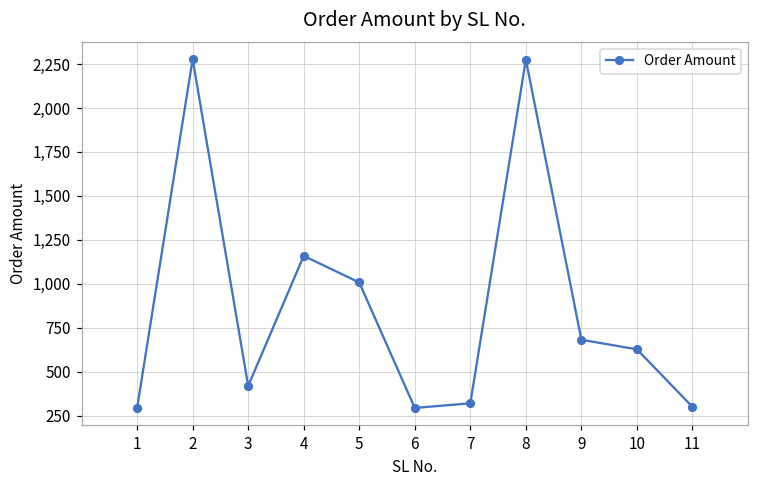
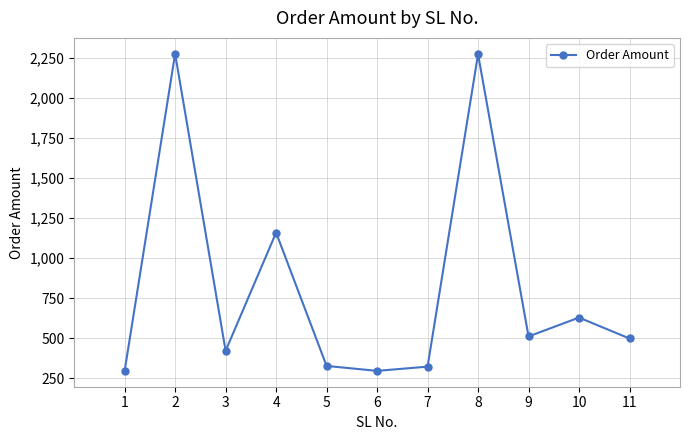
  {
    "1": "300",
    "2": "2,280",
    "3": "420",
    "4": "1,160",
-   "5": "1,010",
+   "5": "330",
    "6": "300",
    "7": "320",
    "8": "2,280",
-   "9": "680",
+   "9": "510",
    "10": "630",
-   "11": "300"
+   "11": "500"
  }
